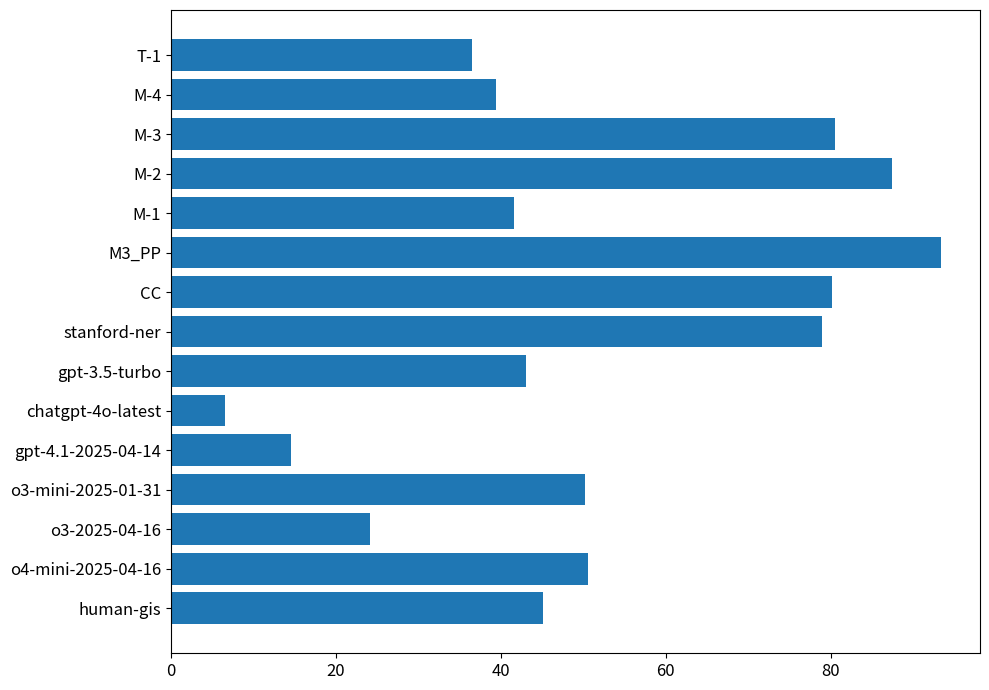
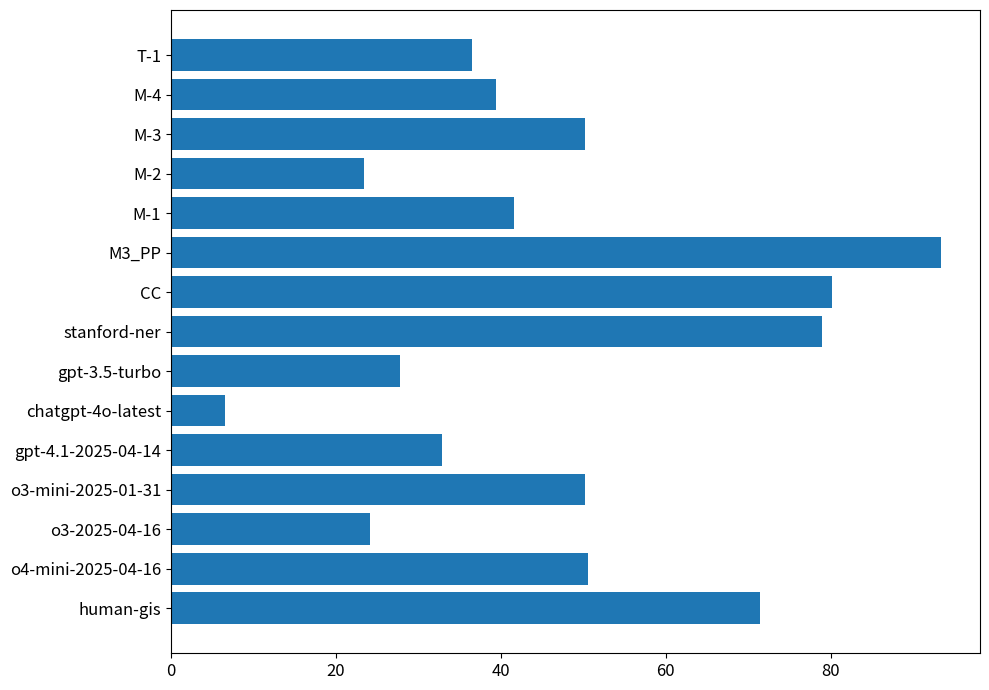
  {
    "T-1": 36,
    "M-4": 39,
-   "M-3": 81,
-   "M-2": 87,
+   "M-3": 50,
+   "M-2": 23,
    "M-1": 42,
    "M3_PP": 93,
    "CC": 80,
    "stanford-ner": 79,
-   "gpt-3.5-turbo": 43,
+   "gpt-3.5-turbo": 28,
    "chatgpt-4o-latest": 7,
-   "gpt-4.1-2025-04-14": 15,
+   "gpt-4.1-2025-04-14": 33,
    "o3-mini-2025-01-31": 50,
    "o3-2025-04-16": 24,
    "o4-mini-2025-04-16": 51,
-   "human-gis": 45
+   "human-gis": 71
  }
